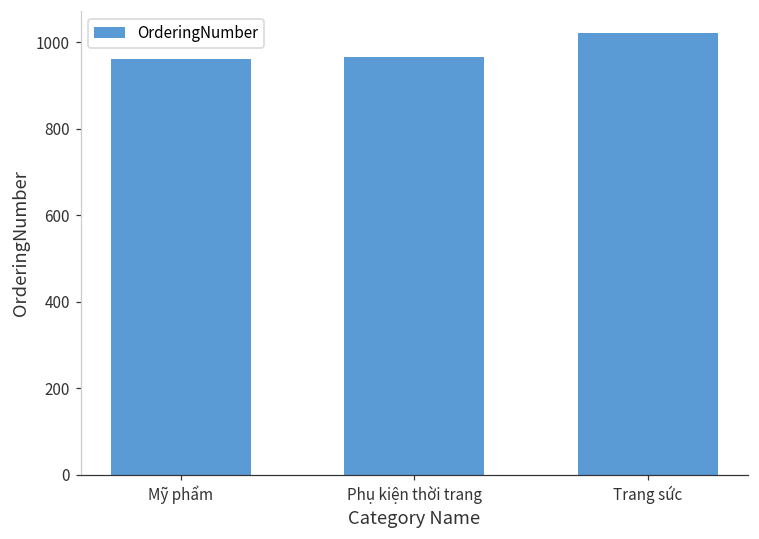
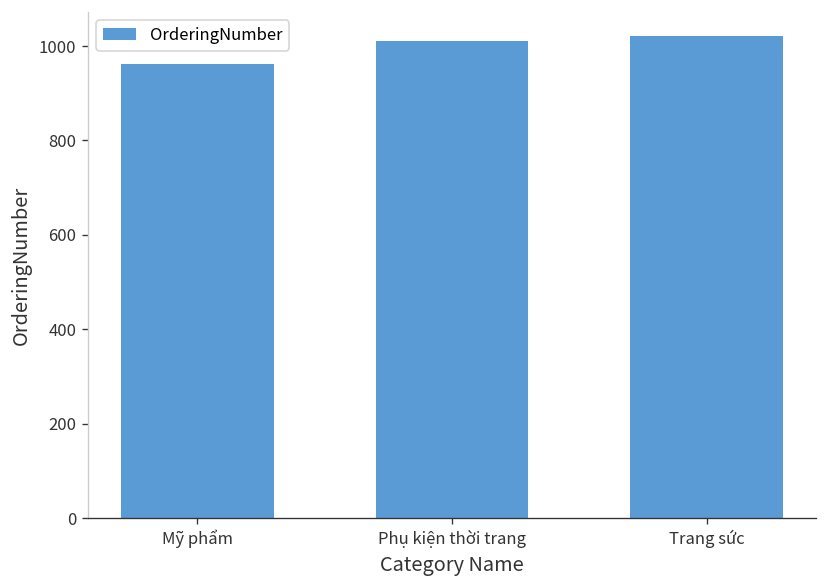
  {
    "Mỹ phẩm": 960,
-   "Phụ kiện thời trang": 970,
+   "Phụ kiện thời trang": 1010,
    "Trang sức": 1020
  }
